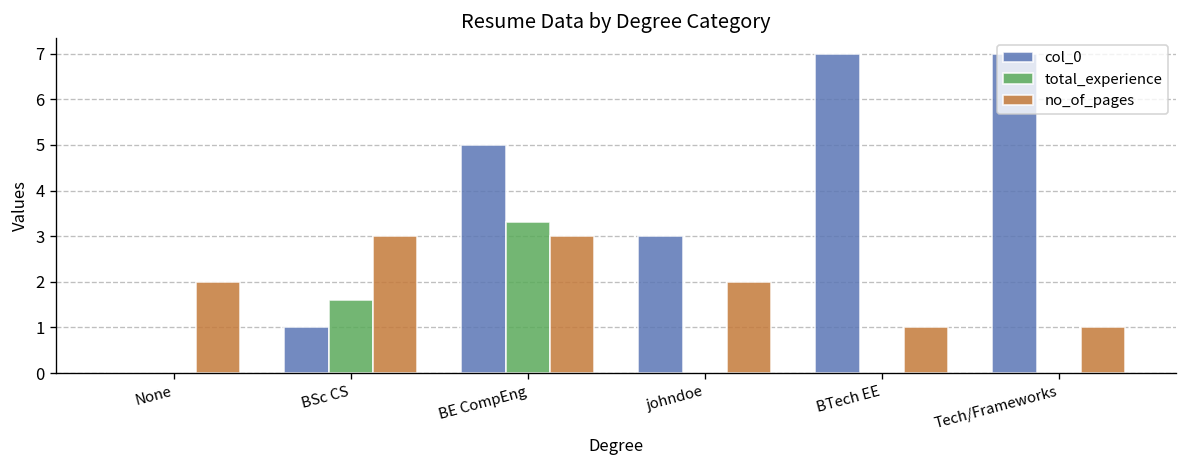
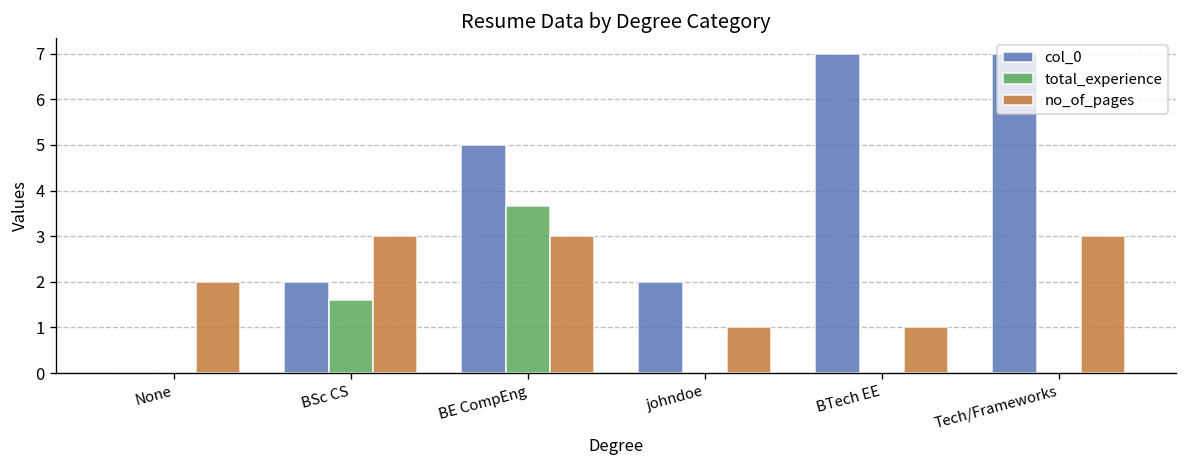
  {
    "col_0": {
      "None": 0,
-     "BSc CS": 1,
+     "BSc CS": 2,
      "BE CompEng": 5,
-     "johndoe": 3,
+     "johndoe": 2,
      "BTech EE": 7
    },
    "total_experience": {
      "None": 0.0,
      "BSc CS": 1.6,
-     "BE CompEng": 3.3,
+     "BE CompEng": 3.7,
      "johndoe": 0.0,
      "BTech EE": 0.0,
      "Tech/Frameworks": 0.0
    },
    "no_of_pages": {
      "None": 2,
      "BSc CS": 3,
      "BE CompEng": 3,
-     "johndoe": 2,
+     "johndoe": 1,
      "BTech EE": 1,
-     "Tech/Frameworks": 1
+     "Tech/Frameworks": 3
    }
  }
